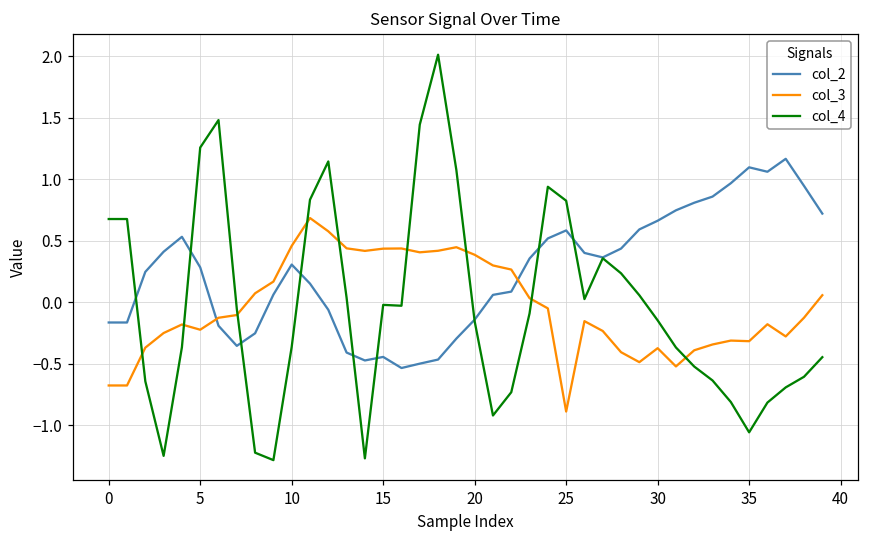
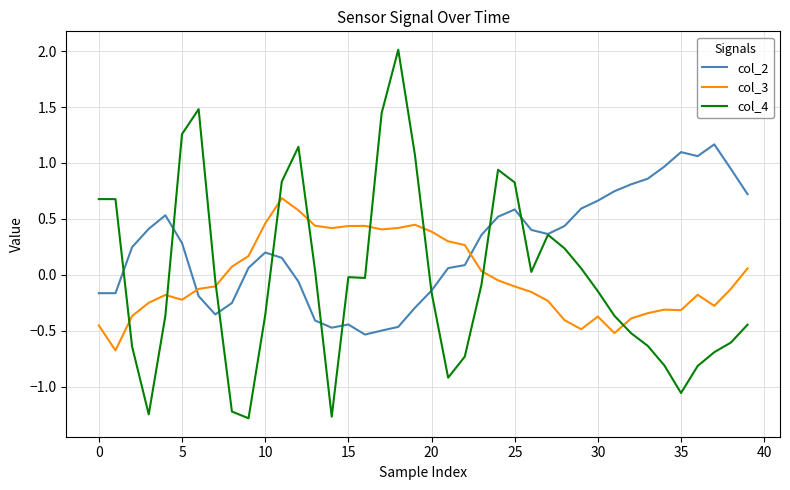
  {
    "col_2": {
      "0": -0.16,
      "5": 0.28,
-     "10": 0.31,
+     "10": 0.20,
      "15": -0.44,
      "25": 0.58,
      "30": 0.66,
      "35": 1.10
    },
    "col_3": {
-     "0": -0.68,
+     "0": -0.45,
      "5": -0.22,
      "10": 0.46,
      "15": 0.44,
      "20": 0.39,
-     "25": -0.89,
+     "25": -0.10,
      "30": -0.37,
      "35": -0.32
    },
    "col_4": {
      "0": 0.68,
      "5": 1.26,
      "10": -0.36,
      "15": -0.02,
      "25": 0.83,
      "30": -0.15,
      "35": -1.06
    }
  }
